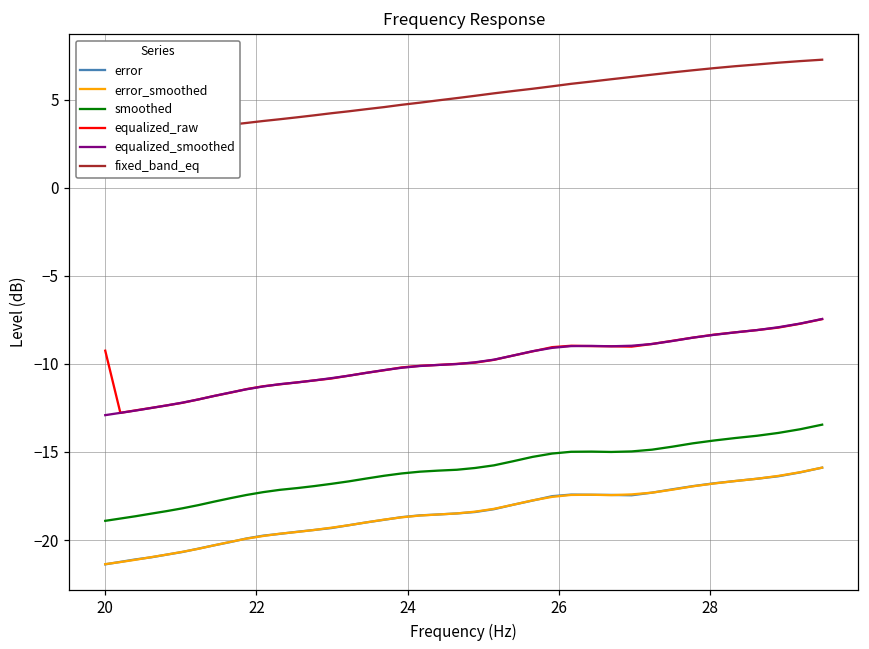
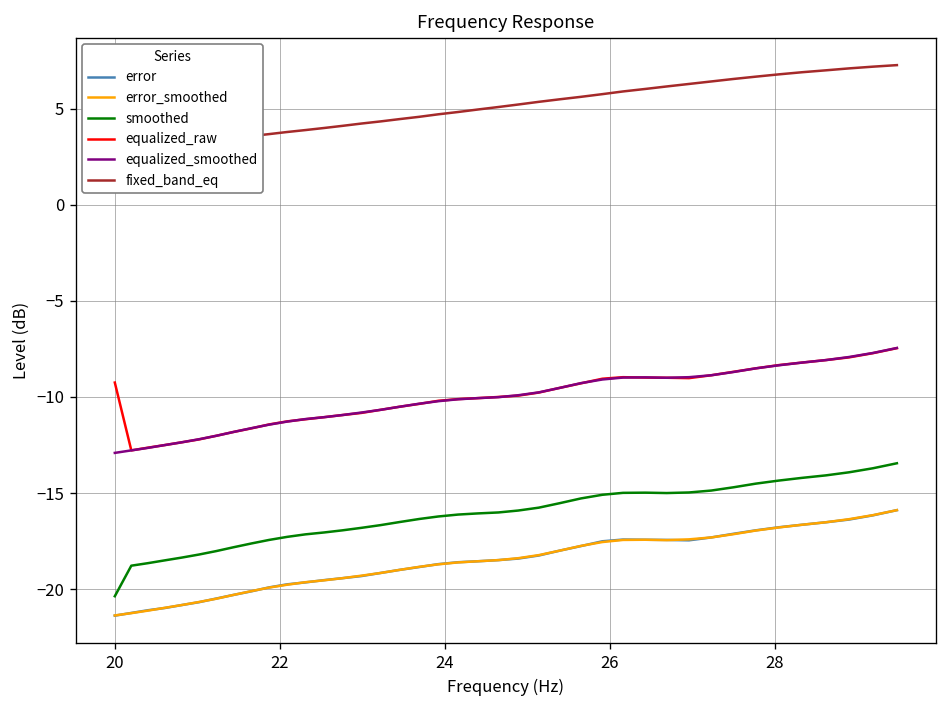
  {
    "smoothed": {
-     "20": -18.9
+     "20": -20.4
    },
    "equalized_raw": {
      "20": -9.3
    },
    "equalized_smoothed": {
      "20": -12.9
    }
  }
